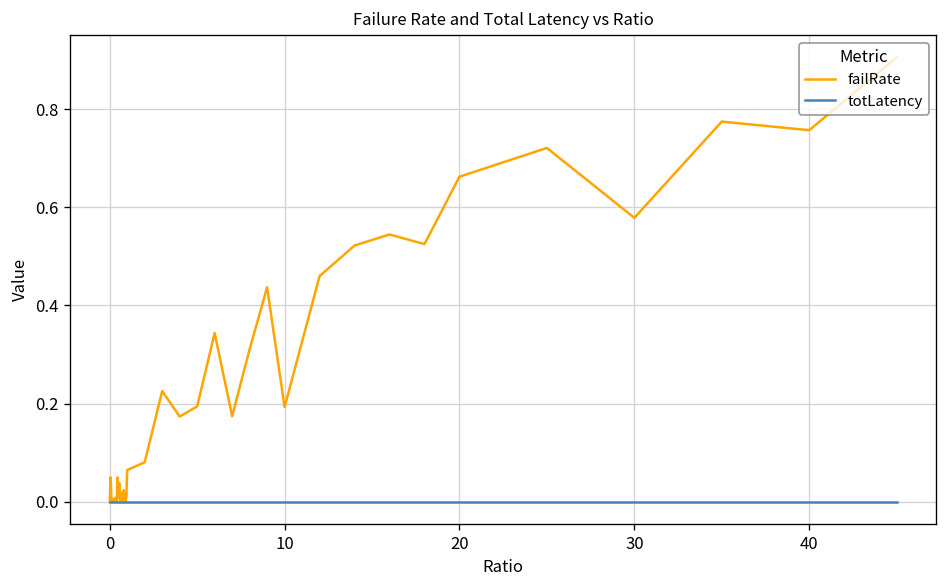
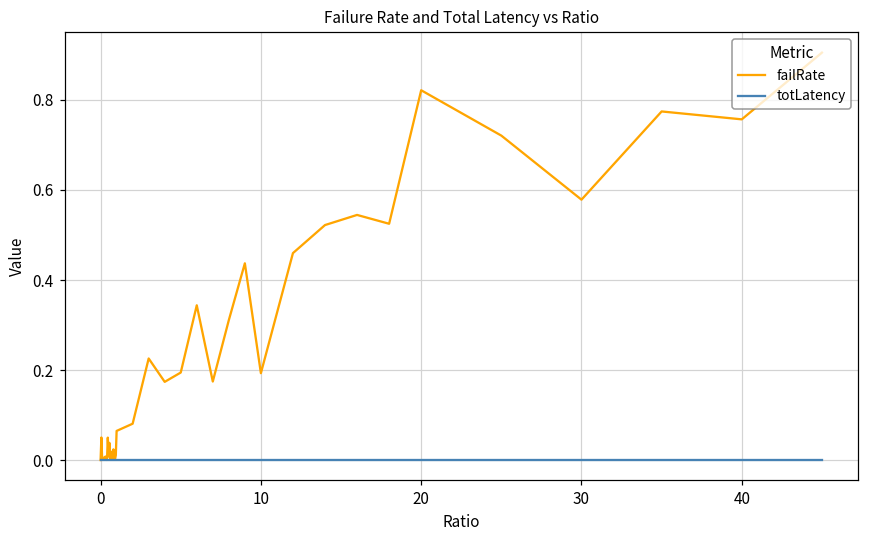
  {
    "failRate": {
      "10": 0.19,
-     "20": 0.66,
+     "20": 0.82,
      "30": 0.58,
      "40": 0.76
    },
    "totLatency": {
      "10": 0.00,
      "20": 0.00,
      "30": 0.00,
      "40": 0.00
    }
  }
